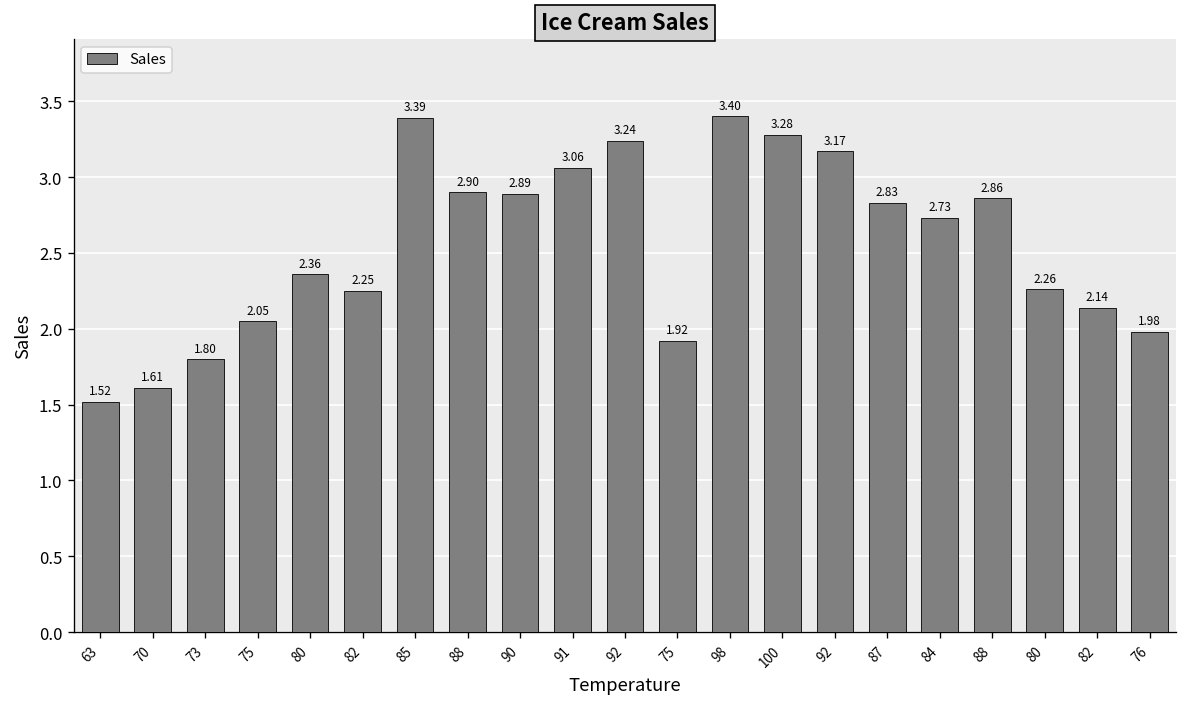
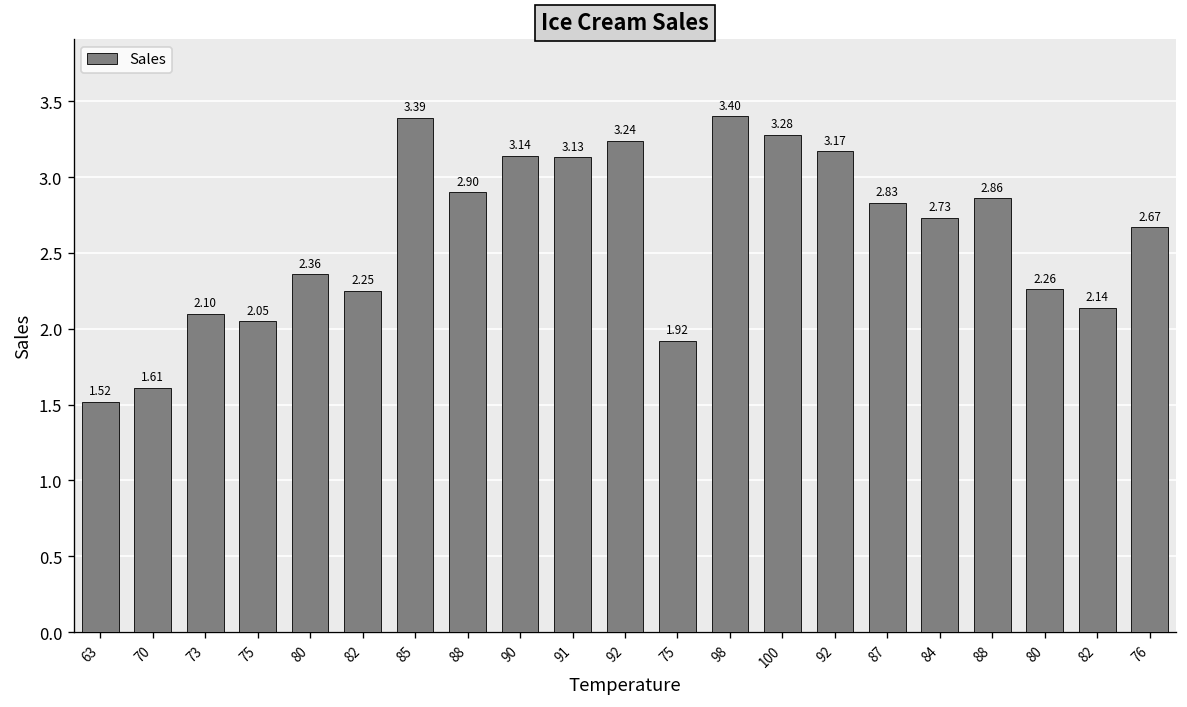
  {
    "63": 1.52,
    "70": 1.61,
-   "73": 1.80,
+   "73": 2.10,
    "85": 3.39,
-   "90": 2.89,
-   "91": 3.06,
+   "90": 3.14,
+   "91": 3.13,
    "98": 3.40,
    "100": 3.28,
    "87": 2.83,
    "84": 2.73,
-   "76": 1.98
+   "76": 2.67
  }
